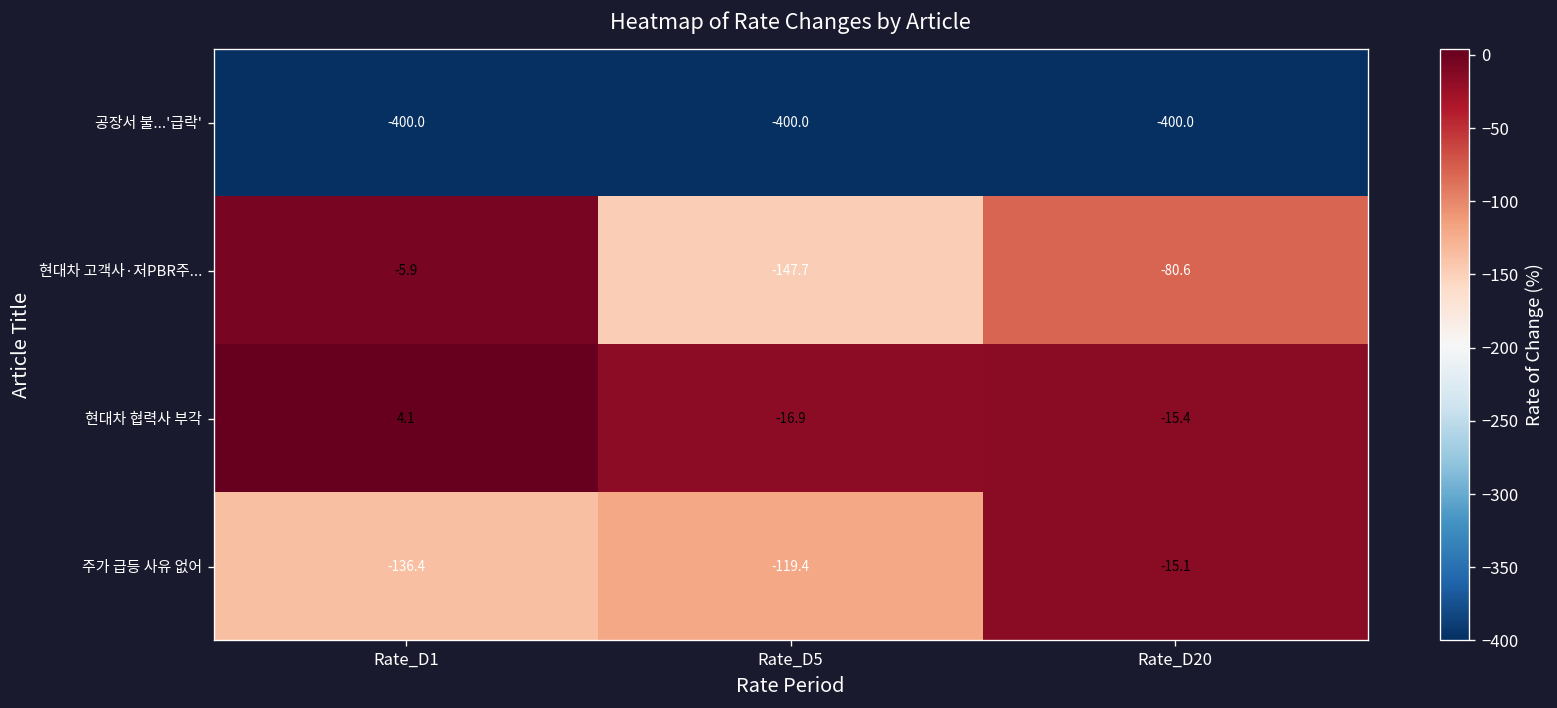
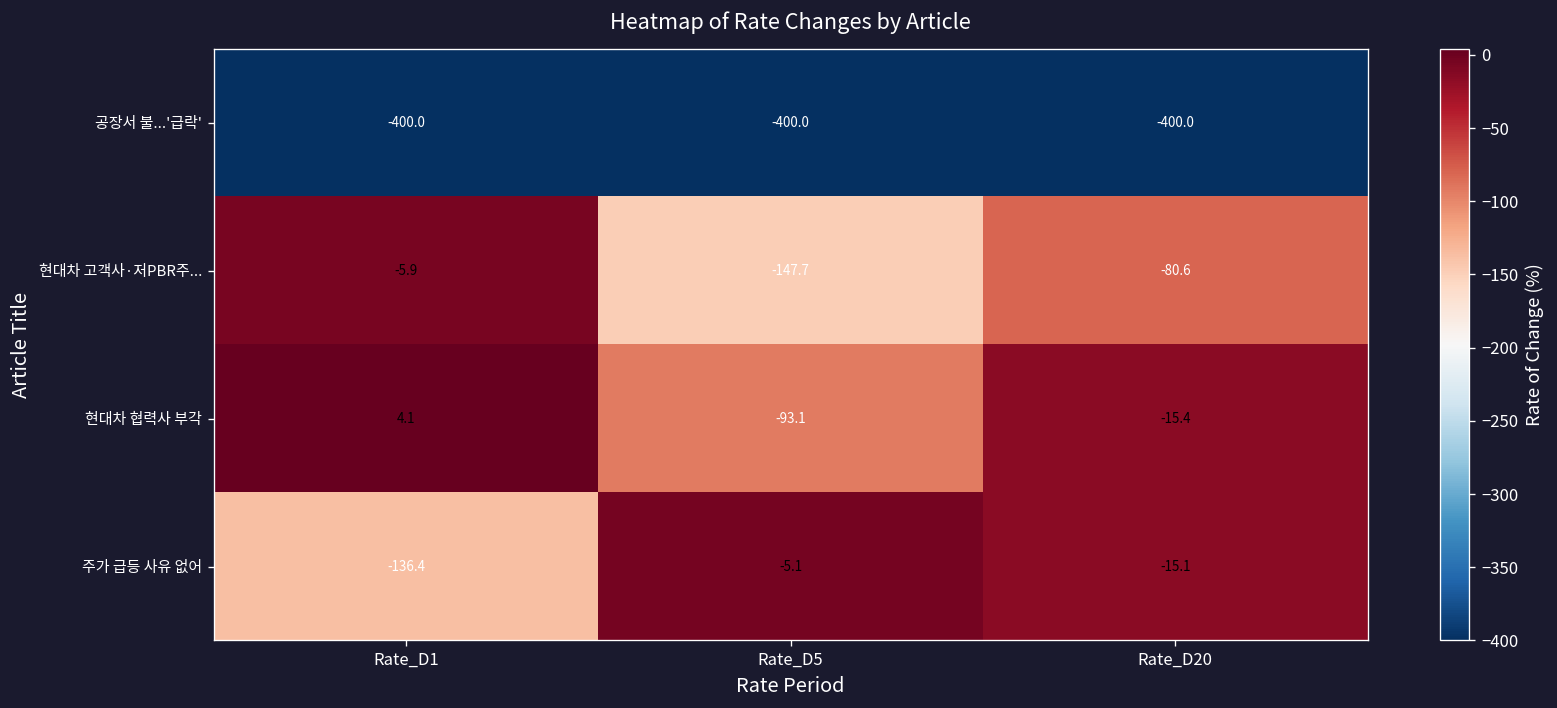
  {
    "공장서 불...'급락'": {
      "Rate_D1": -400.0,
      "Rate_D5": -400.0,
      "Rate_D20": -400.0
    },
    "현대차 고객사·저PBR주...": {
      "Rate_D1": -5.9,
      "Rate_D5": -147.7,
      "Rate_D20": -80.6
    },
    "현대차 협력사 부각": {
      "Rate_D1": 4.1,
-     "Rate_D5": -16.9,
+     "Rate_D5": -93.1,
      "Rate_D20": -15.4
    },
    "주가 급등 사유 없어": {
      "Rate_D1": -136.4,
-     "Rate_D5": -119.4,
+     "Rate_D5": -5.1,
      "Rate_D20": -15.1
    }
  }
